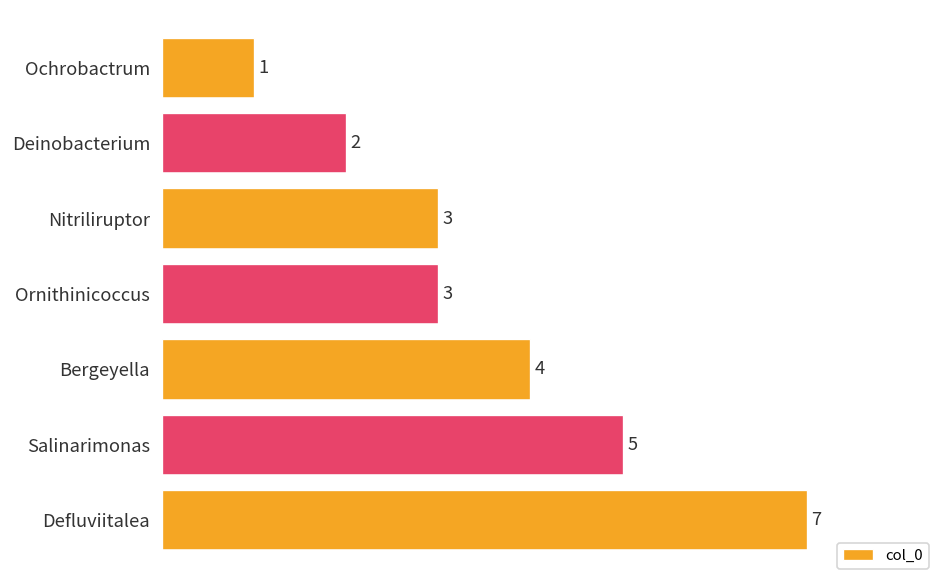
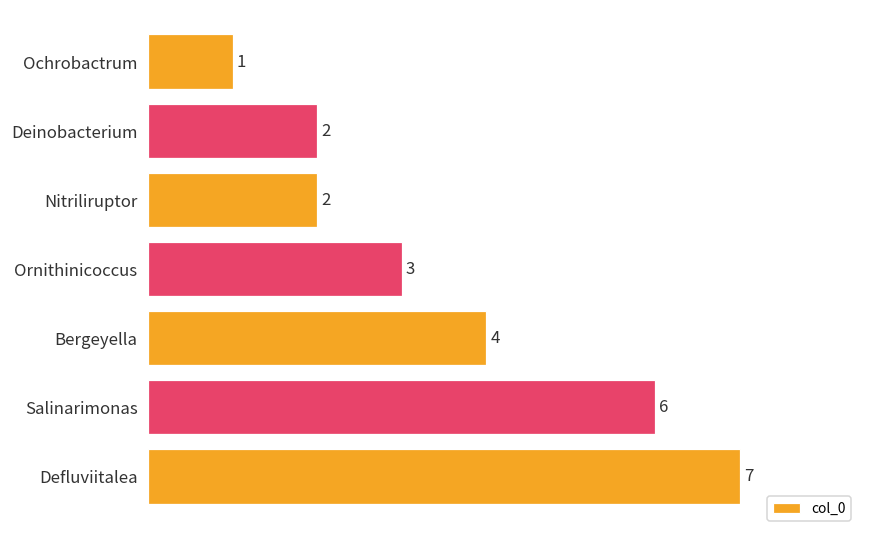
  {
    "Ochrobactrum": 1,
    "Deinobacterium": 2,
-   "Nitriliruptor": 3,
+   "Nitriliruptor": 2,
    "Ornithinicoccus": 3,
    "Bergeyella": 4,
-   "Salinarimonas": 5,
+   "Salinarimonas": 6,
    "Defluviitalea": 7
  }
